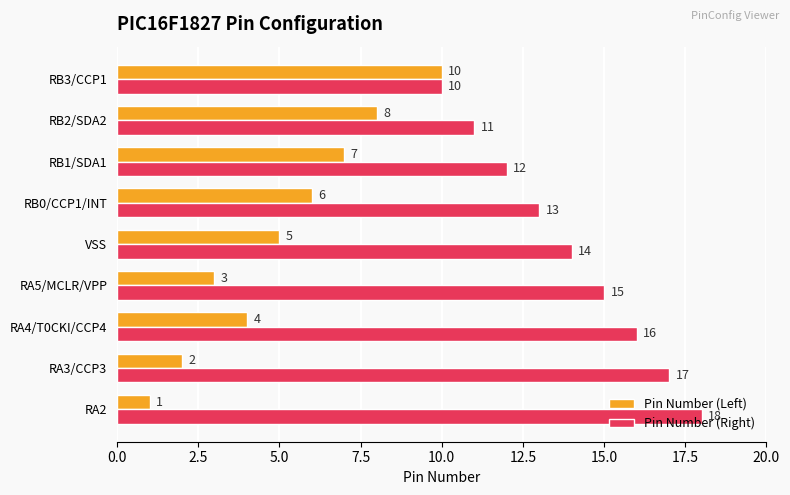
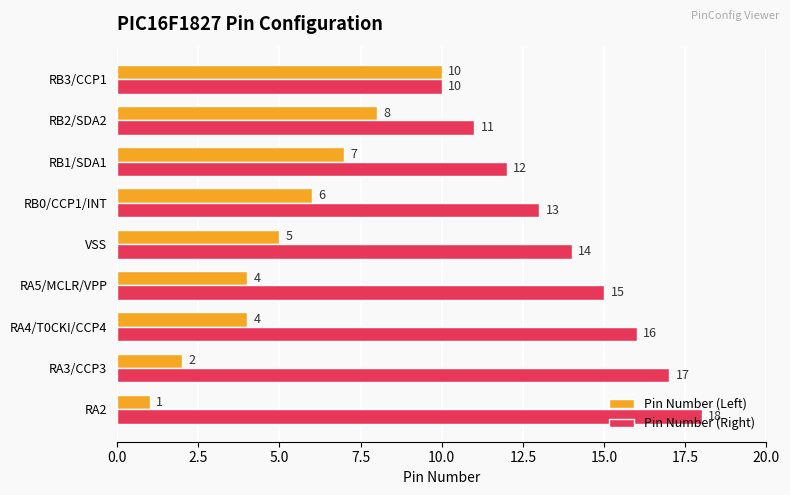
  {
    "Pin Number (Left)": {
      "RB3/CCP1": 10,
      "RB2/SDA2": 8,
      "RB1/SDA1": 7,
      "RB0/CCP1/INT": 6,
      "VSS": 5,
-     "RA5/MCLR/VPP": 3,
+     "RA5/MCLR/VPP": 4,
      "RA4/T0CKI/CCP4": 4,
      "RA3/CCP3": 2,
      "RA2": 1
    },
    "Pin Number (Right)": {
      "RB3/CCP1": 10,
      "RB2/SDA2": 11,
      "RB1/SDA1": 12,
      "RB0/CCP1/INT": 13,
      "VSS": 14,
      "RA5/MCLR/VPP": 15,
      "RA4/T0CKI/CCP4": 16,
      "RA3/CCP3": 17,
      "RA2": 18
    }
  }
